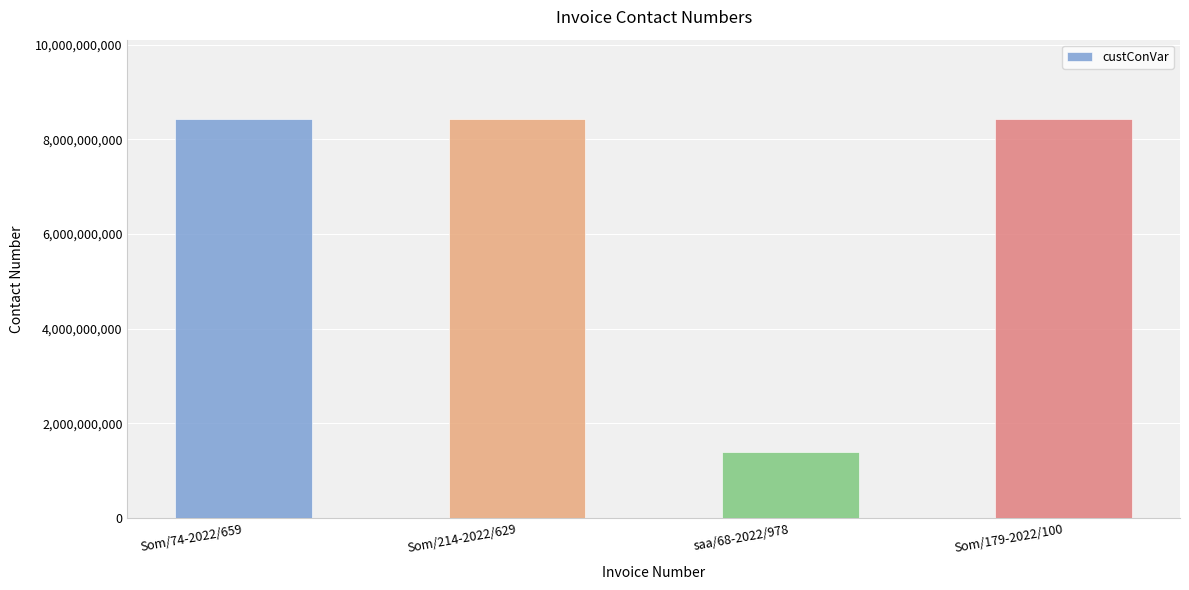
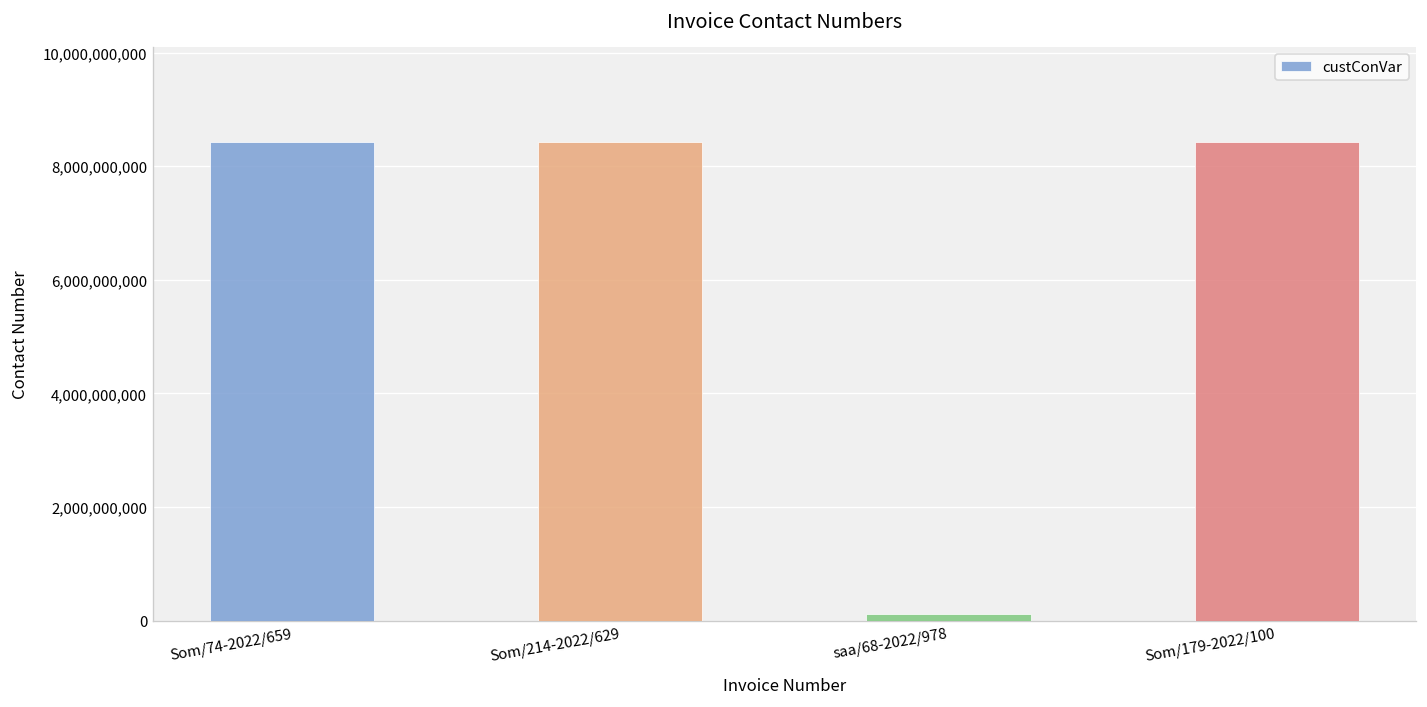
  {
    "Som/74-2022/659": "8,400,000,000",
    "Som/214-2022/629": "8,400,000,000",
-   "saa/68-2022/978": "1,400,000,000",
+   "saa/68-2022/978": "100,000,000",
    "Som/179-2022/100": "8,400,000,000"
  }
